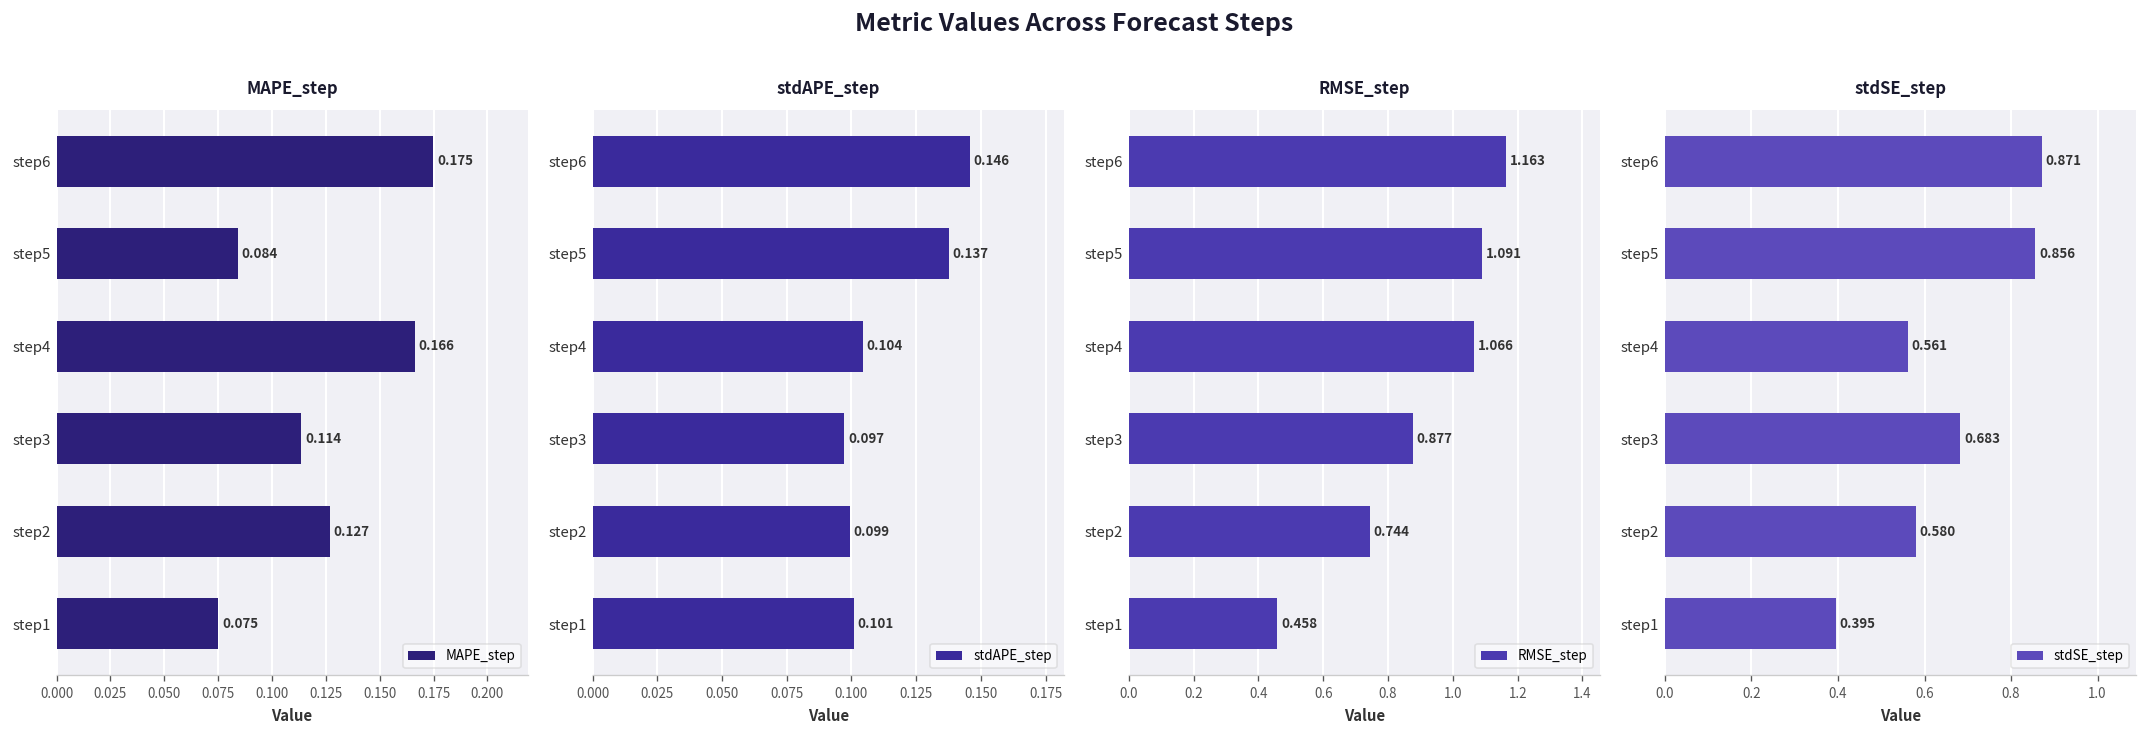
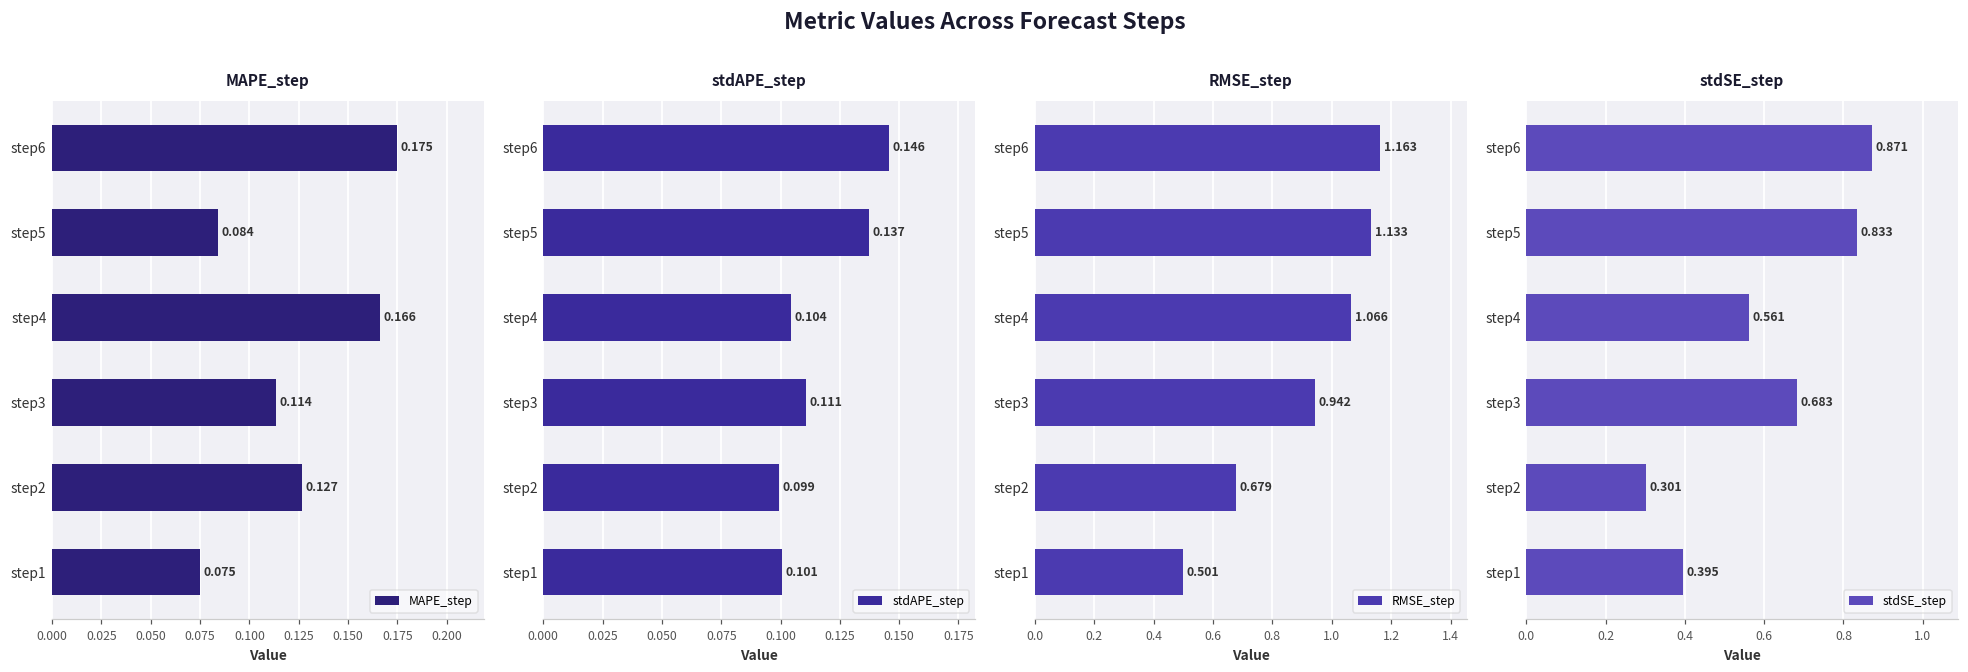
  {
    "MAPE_step": {
      "step6": 0.175,
      "step5": 0.084,
      "step4": 0.166,
      "step3": 0.114,
      "step2": 0.127,
      "step1": 0.075
    },
    "stdAPE_step": {
      "step6": 0.146,
      "step5": 0.137,
      "step4": 0.104,
-     "step3": 0.097,
+     "step3": 0.111,
      "step2": 0.099,
      "step1": 0.101
    },
    "RMSE_step": {
      "step6": 1.163,
-     "step5": 1.091,
+     "step5": 1.133,
      "step4": 1.066,
-     "step3": 0.877,
-     "step2": 0.744,
-     "step1": 0.458
+     "step3": 0.942,
+     "step2": 0.679,
+     "step1": 0.501
    },
    "stdSE_step": {
      "step6": 0.871,
-     "step5": 0.856,
+     "step5": 0.833,
      "step4": 0.561,
      "step3": 0.683,
-     "step2": 0.580,
+     "step2": 0.301,
      "step1": 0.395
    }
  }
